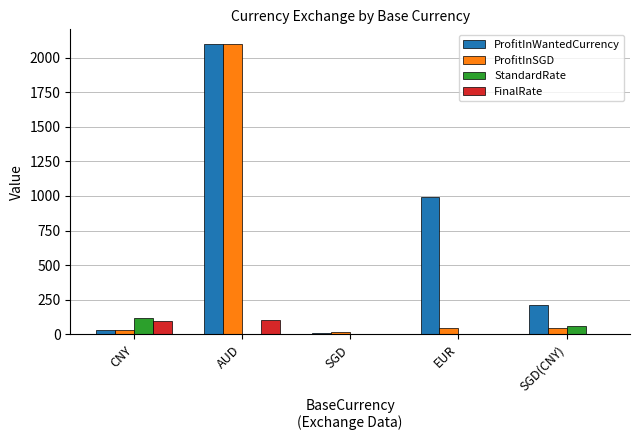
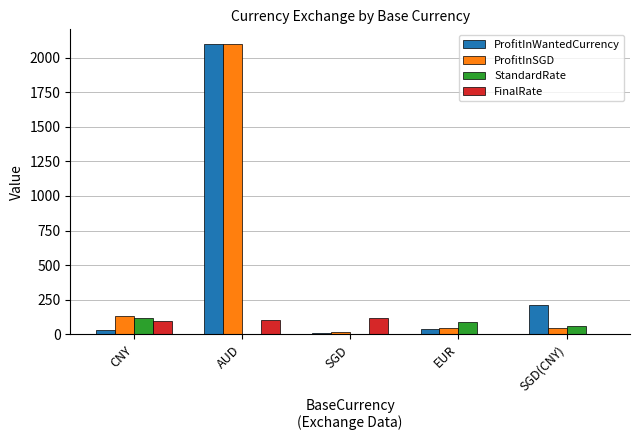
  {
    "ProfitInWantedCurrency": {
      "CNY": 30,
      "AUD": 2100,
-     "EUR": 990,
+     "EUR": 40,
      "SGD(CNY)": 210
    },
    "ProfitInSGD": {
-     "CNY": 30,
+     "CNY": 130,
      "AUD": 2100,
      "EUR": 50,
      "SGD(CNY)": 40
    },
    "StandardRate": {
      "CNY": 120,
-     "EUR": 0,
+     "EUR": 90,
      "SGD(CNY)": 60
    },
    "FinalRate": {
      "CNY": 90,
      "AUD": 100,
-     "SGD": 0
+     "SGD": 120
    }
  }
